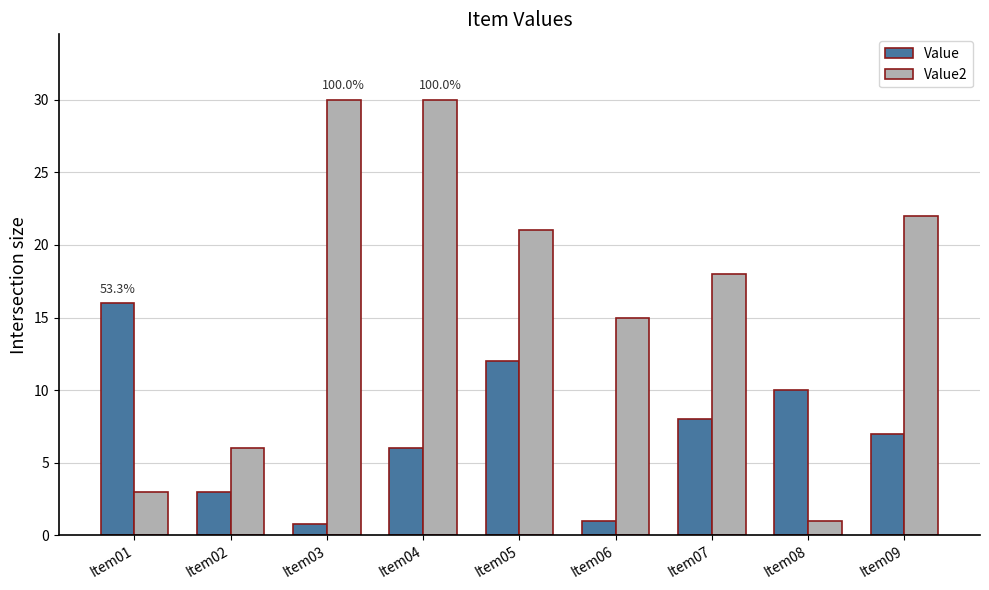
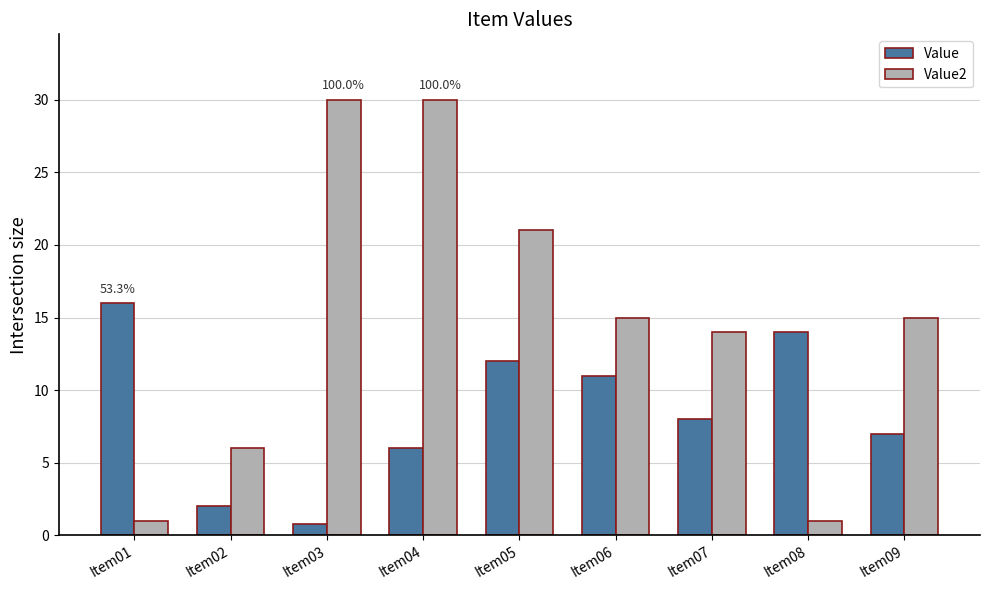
  {
    "Value": {
-     "Item02": 3,
+     "Item02": 2,
      "Item03": 0.8,
      "Item04": 6,
      "Item05": 12,
-     "Item06": 1,
+     "Item06": 11,
      "Item07": 8,
-     "Item08": 10,
+     "Item08": 14,
      "Item09": 7
    },
    "Value2": {
-     "Item01": 3,
+     "Item01": 1,
      "Item02": 6,
      "Item05": 21,
      "Item06": 15,
-     "Item07": 18,
+     "Item07": 14,
      "Item08": 1,
-     "Item09": 22
+     "Item09": 15
    }
  }
